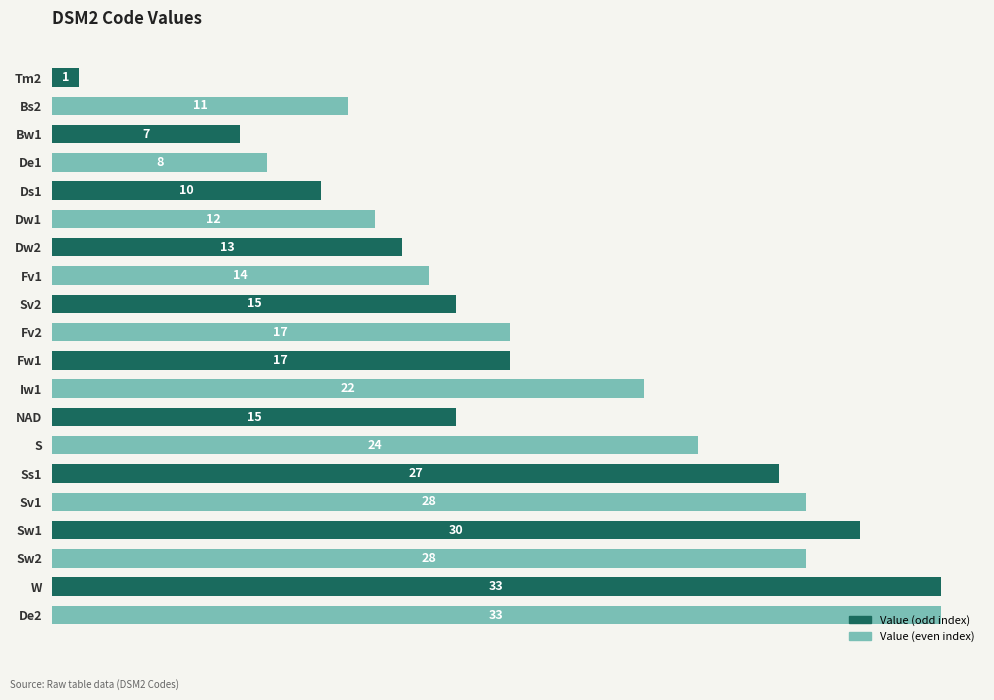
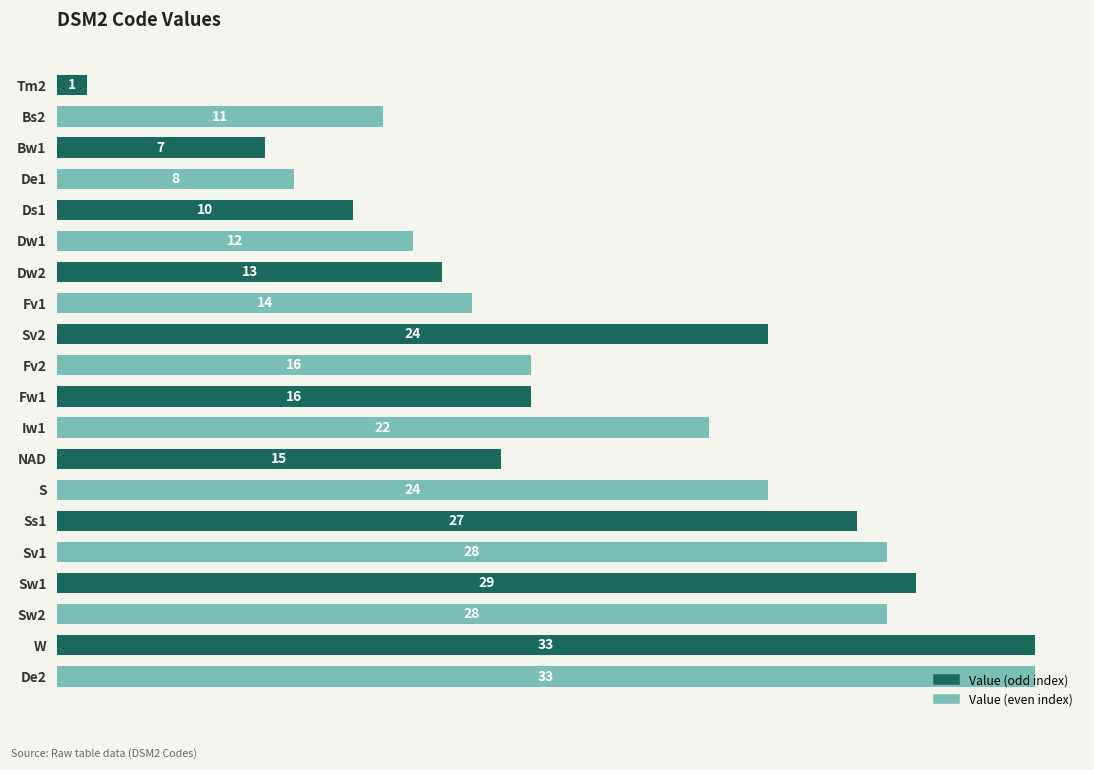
  {
    "Tm2": 1,
    "Bs2": 11,
    "Bw1": 7,
    "De1": 8,
    "Ds1": 10,
    "Dw1": 12,
    "Dw2": 13,
    "Fv1": 14,
-   "Sv2": 15,
-   "Fv2": 17,
-   "Fw1": 17,
+   "Sv2": 24,
+   "Fv2": 16,
+   "Fw1": 16,
    "Iw1": 22,
    "NAD": 15,
    "S": 24,
    "Ss1": 27,
    "Sv1": 28,
-   "Sw1": 30,
+   "Sw1": 29,
    "Sw2": 28,
    "W": 33,
    "De2": 33
  }
